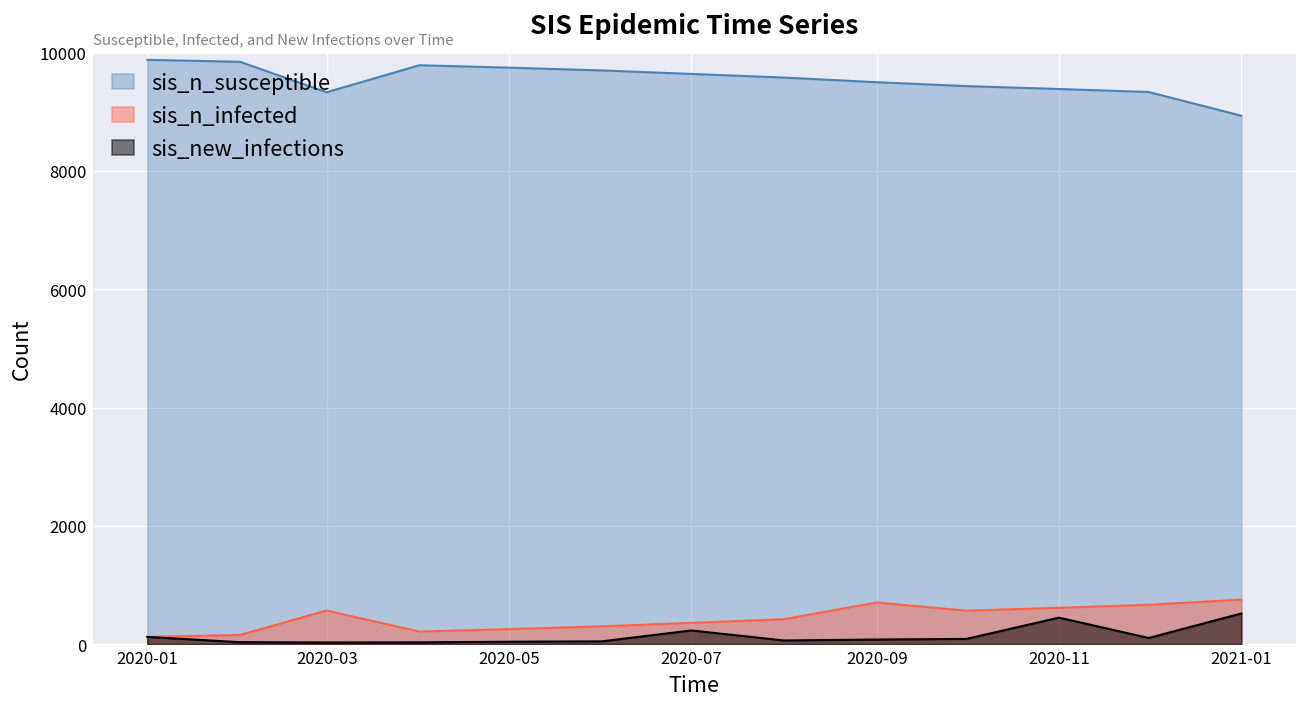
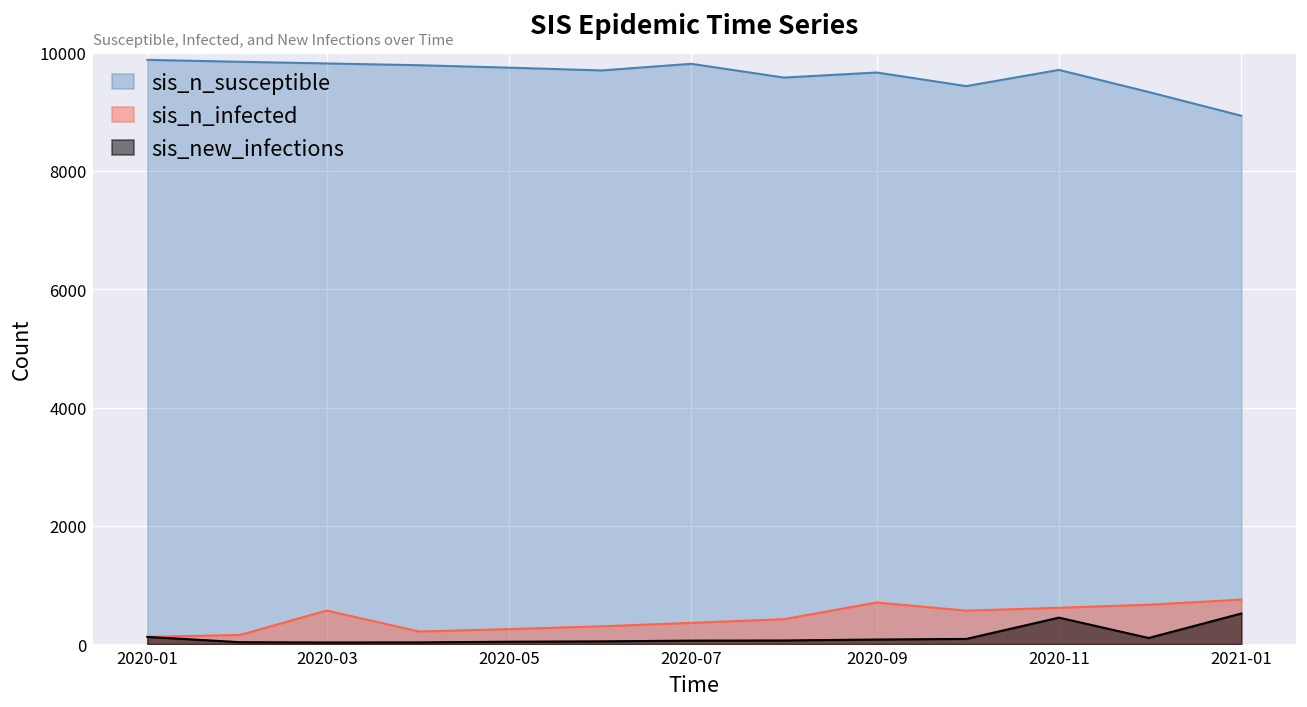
  {
    "sis_n_susceptible": {
      "2020-01": 9900,
-     "2020-03": 9300,
+     "2020-03": 9800,
      "2020-05": 9700,
-     "2020-07": 9600,
-     "2020-09": 9500,
-     "2020-11": 9400,
+     "2020-07": 9800,
+     "2020-09": 9700,
+     "2020-11": 9700,
      "2021-01": 8900
    },
    "sis_n_infected": {
      "2020-03": 600,
      "2020-05": 300,
      "2020-07": 400,
      "2020-09": 700,
      "2020-11": 600,
      "2021-01": 800
    },
    "sis_new_infections": {
      "2020-03": 0,
      "2020-05": 0,
-     "2020-07": 200,
+     "2020-07": 100,
      "2020-09": 100,
      "2020-11": 400,
      "2021-01": 500
    }
  }
